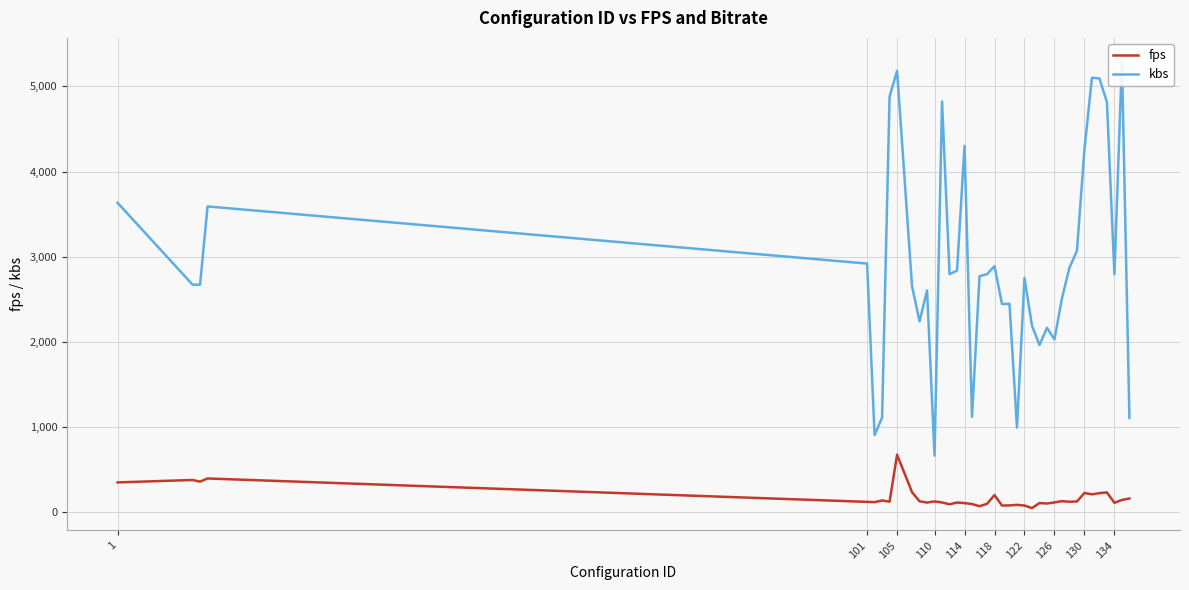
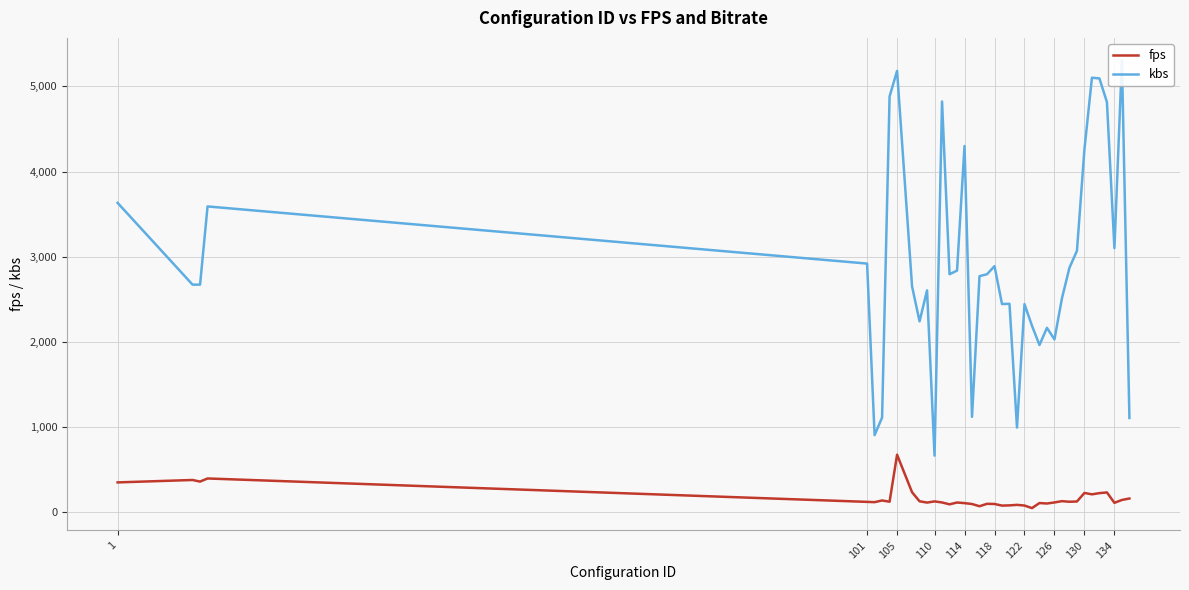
  {
    "fps": {
      "1": "400",
      "101": "100",
      "105": "700",
      "110": "100",
      "114": "100",
-     "118": "200",
+     "118": "100",
      "122": "100",
      "126": "100",
      "130": "200",
      "134": "100"
    },
    "kbs": {
      "1": "3,600",
      "101": "2,900",
      "105": "5,200",
      "110": "700",
      "114": "4,300",
      "118": "2,900",
-     "122": "2,800",
+     "122": "2,400",
      "126": "2,000",
      "130": "4,300",
-     "134": "2,800"
+     "134": "3,100"
    }
  }
